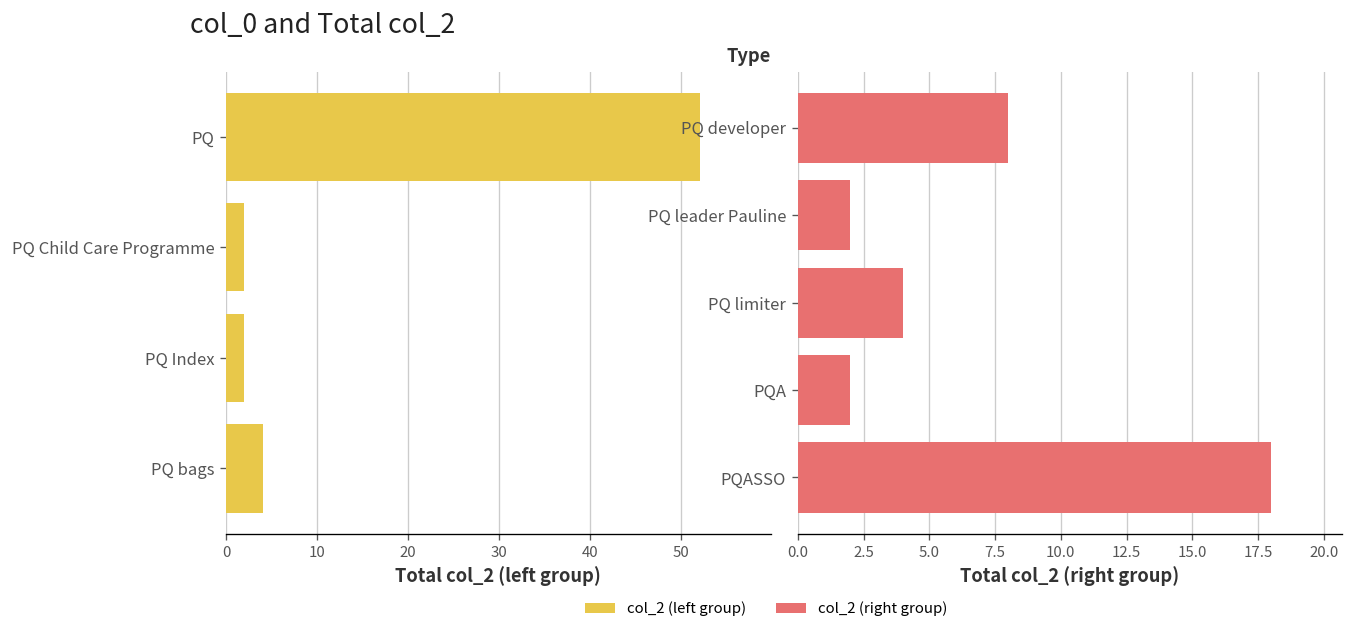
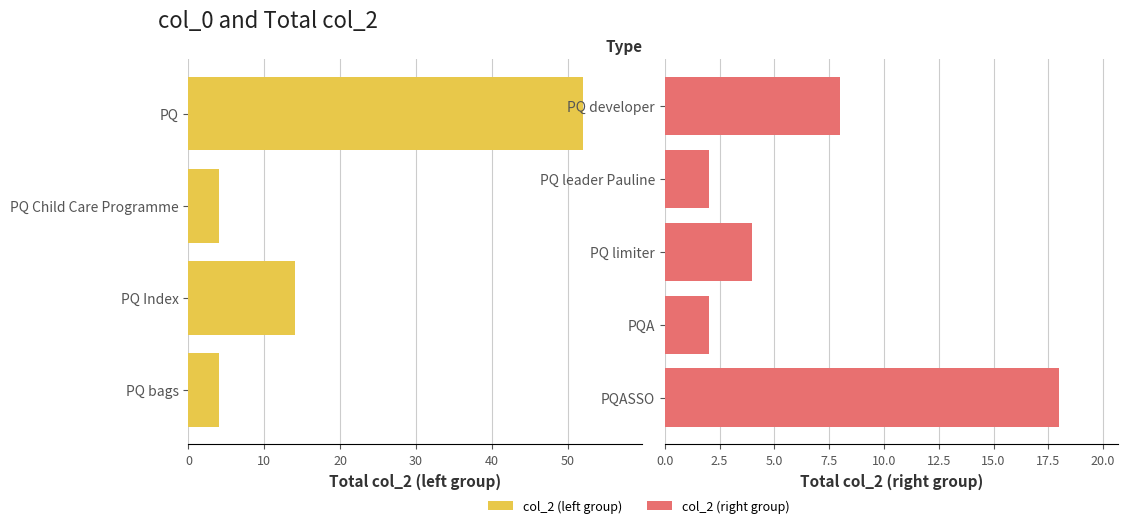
  {
    "Type": {
      "PQ": 52,
-     "PQ Child Care Programme": 2,
-     "PQ Index": 2,
+     "PQ Child Care Programme": 4,
+     "PQ Index": 14,
      "PQ bags": 4
    }
  }
